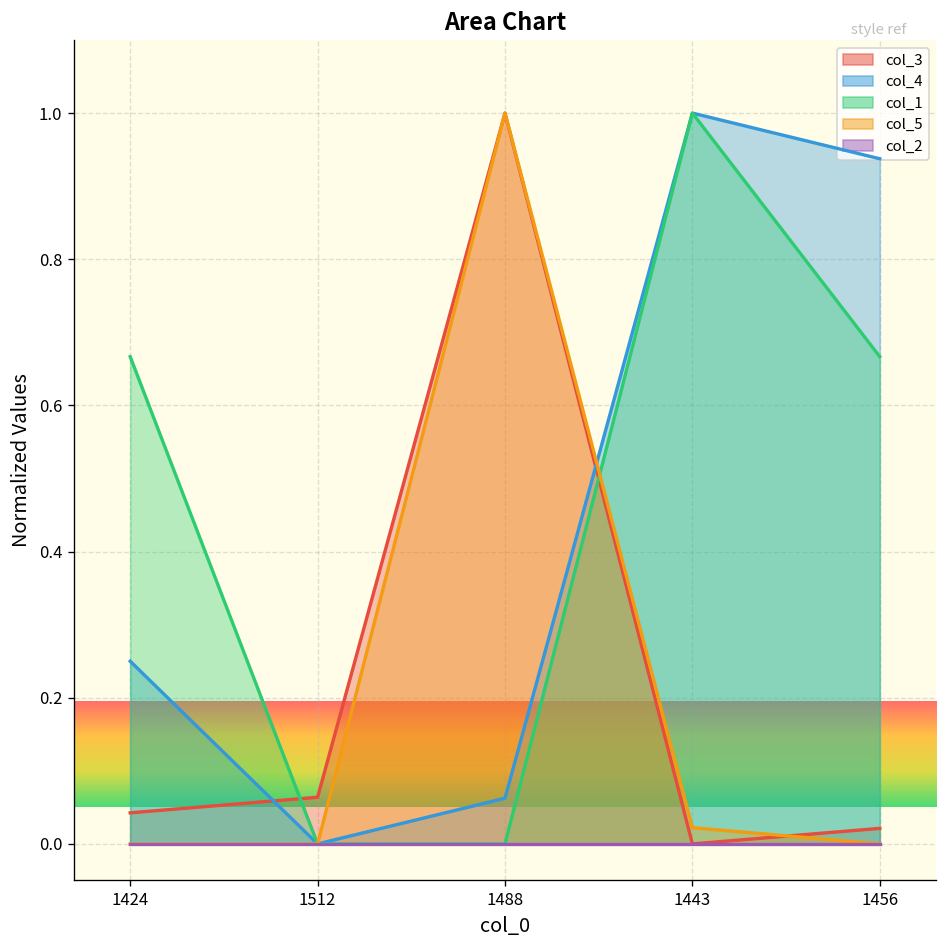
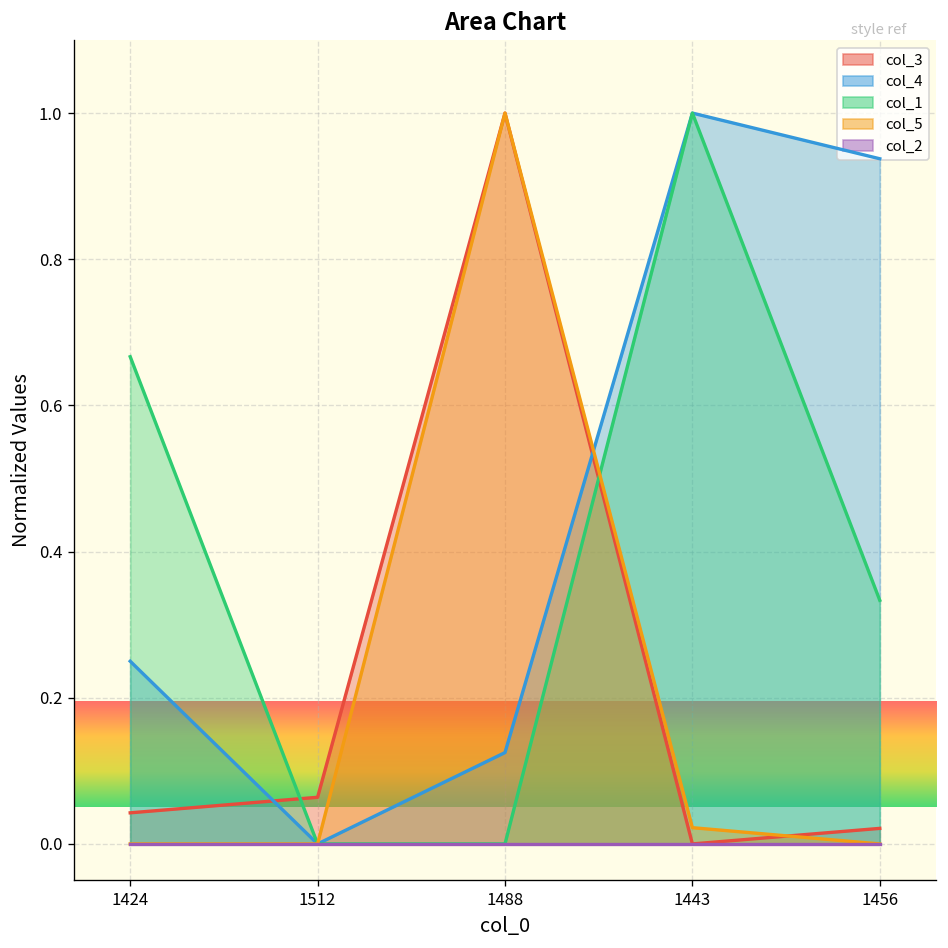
  {
    "col_4": {
      "1424": 0.25,
-     "1488": 0.06
+     "1488": 0.13
    },
    "col_1": {
      "1424": 0.67,
-     "1456": 0.67
+     "1456": 0.33
    }
  }
